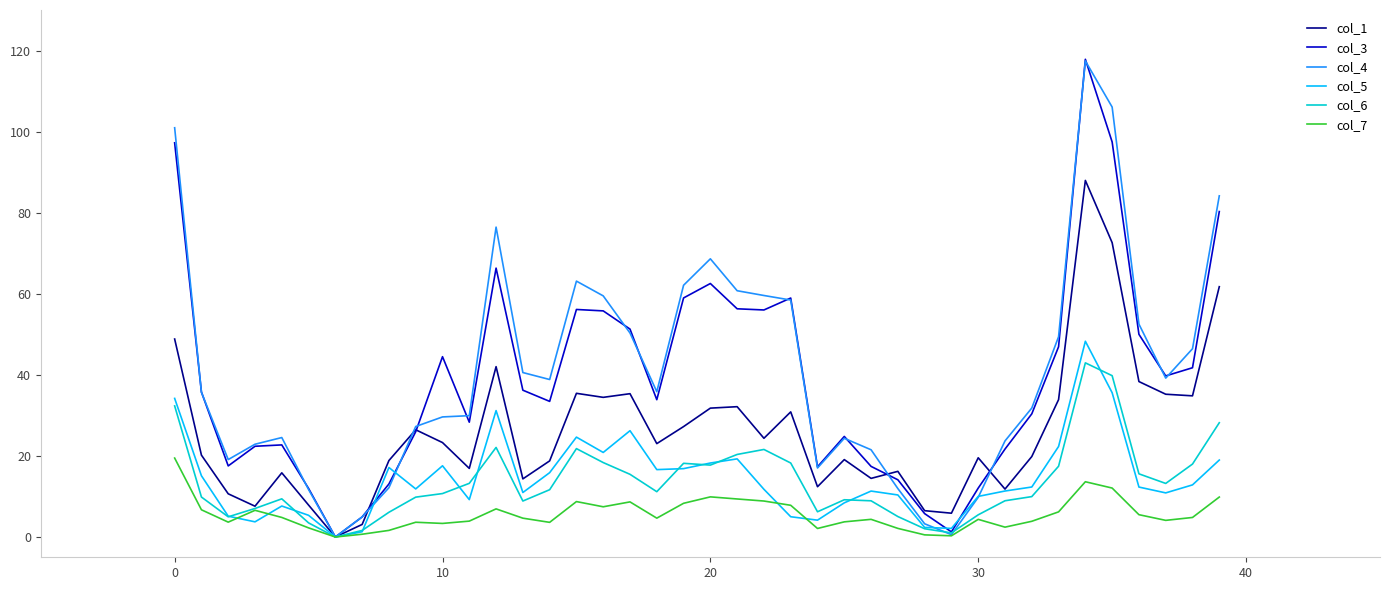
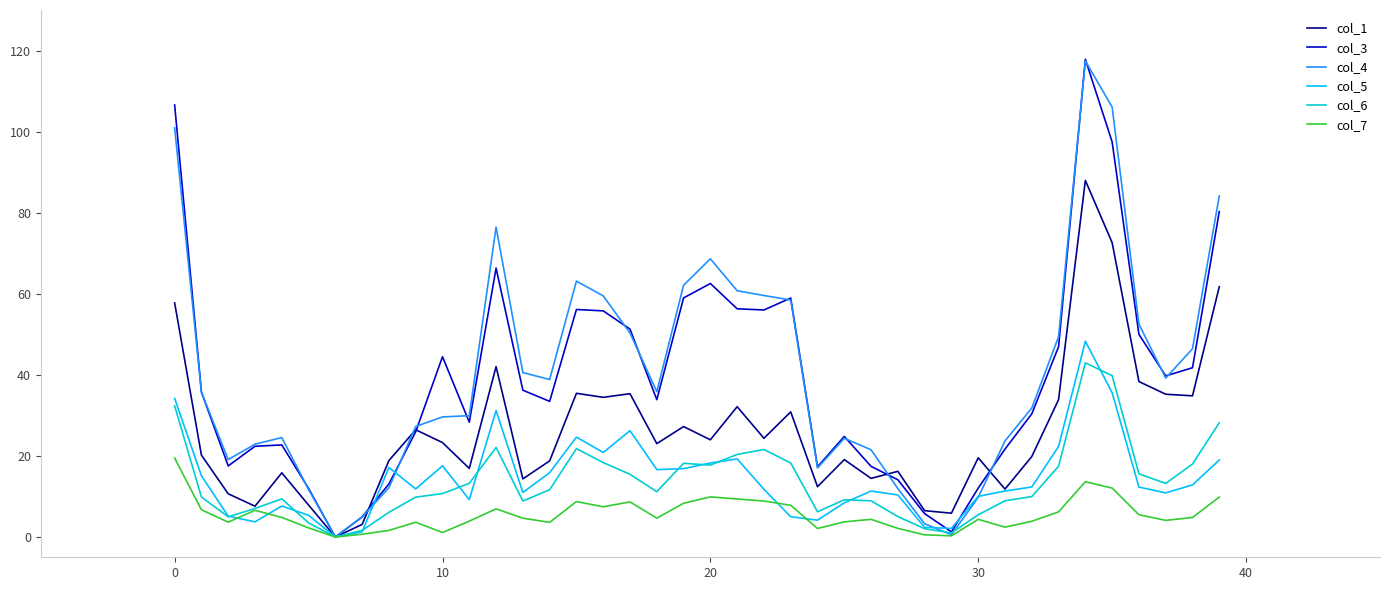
  {
    "col_1": {
-     "0": 49,
+     "0": 58,
      "10": 23,
-     "20": 32,
+     "20": 24,
      "30": 20
    },
    "col_3": {
-     "0": 97,
+     "0": 107,
      "10": 44,
      "20": 63,
      "30": 12
    },
    "col_7": {
      "0": 19,
-     "10": 3,
+     "10": 1,
      "20": 10,
      "30": 4
    }
  }
